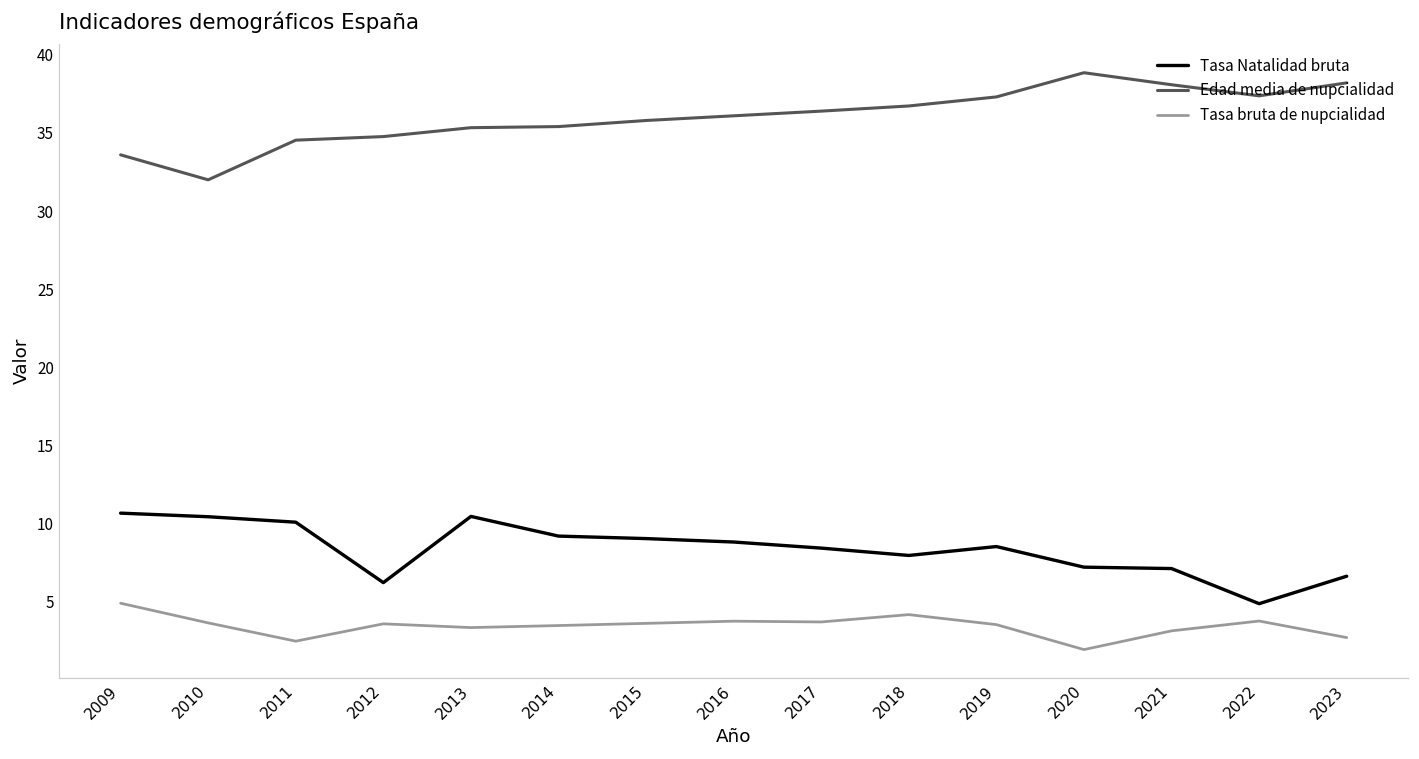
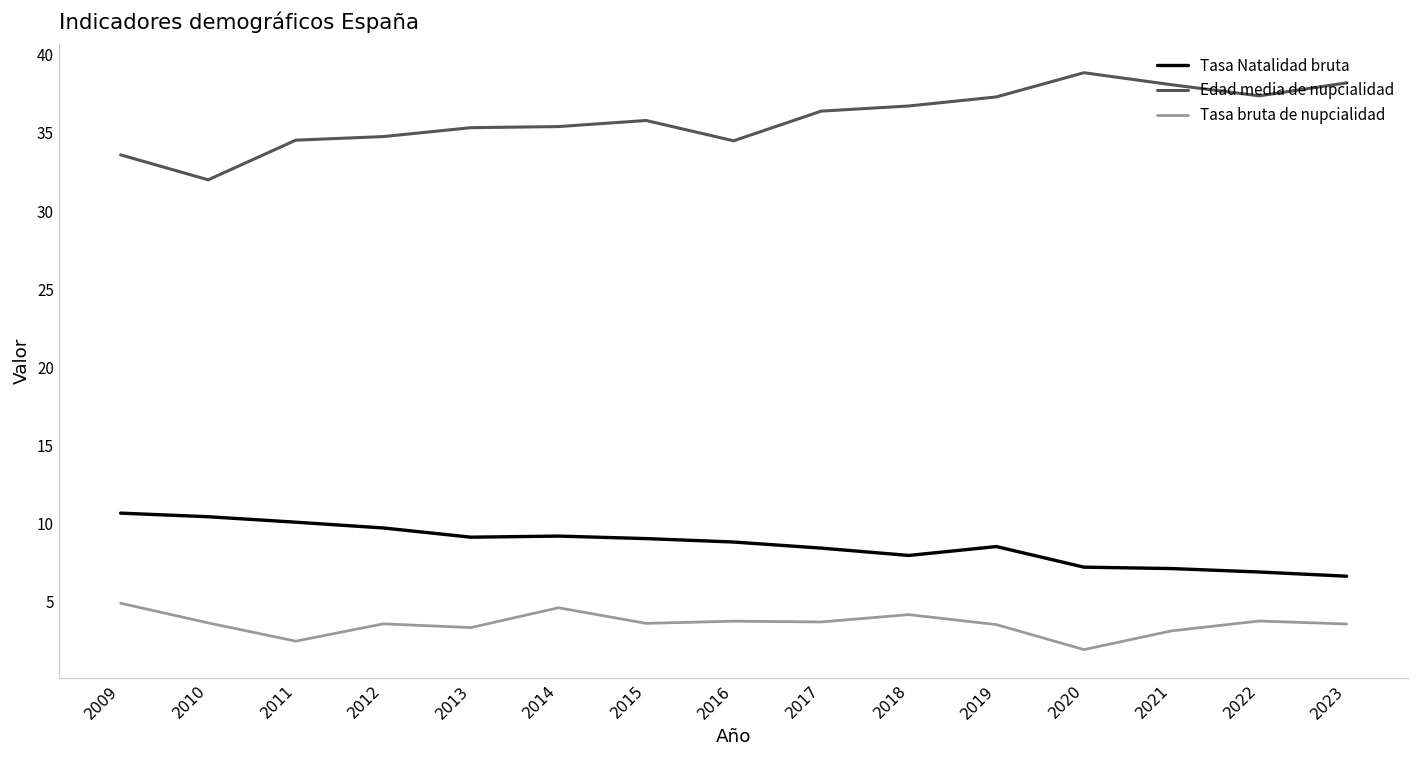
  {
    "Tasa Natalidad bruta": {
      "2009": 10.7,
      "2010": 10.4,
      "2011": 10.1,
-     "2012": 6.2,
-     "2013": 10.4,
+     "2012": 9.7,
+     "2013": 9.1,
      "2014": 9.2,
      "2015": 9.0,
      "2016": 8.8,
      "2017": 8.4,
      "2018": 7.9,
      "2019": 8.5,
      "2020": 7.2,
      "2021": 7.1,
-     "2022": 4.9,
+     "2022": 6.9,
      "2023": 6.6
    },
    "Edad media de nupcialidad": {
      "2009": 33.6,
      "2010": 32.0,
      "2011": 34.5,
      "2012": 34.8,
      "2013": 35.3,
      "2014": 35.4,
      "2015": 35.8,
-     "2016": 36.1,
+     "2016": 34.5,
      "2017": 36.4,
      "2018": 36.7,
      "2019": 37.3,
      "2020": 38.9,
      "2021": 38.1,
      "2022": 37.4,
      "2023": 38.2
    },
    "Tasa bruta de nupcialidad": {
      "2009": 4.9,
      "2010": 3.6,
      "2011": 2.5,
      "2012": 3.6,
      "2013": 3.3,
-     "2014": 3.5,
+     "2014": 4.6,
      "2015": 3.6,
      "2016": 3.7,
      "2017": 3.7,
      "2018": 4.2,
      "2019": 3.5,
      "2020": 1.9,
      "2021": 3.1,
      "2022": 3.7,
-     "2023": 2.7
+     "2023": 3.6
    }
  }
